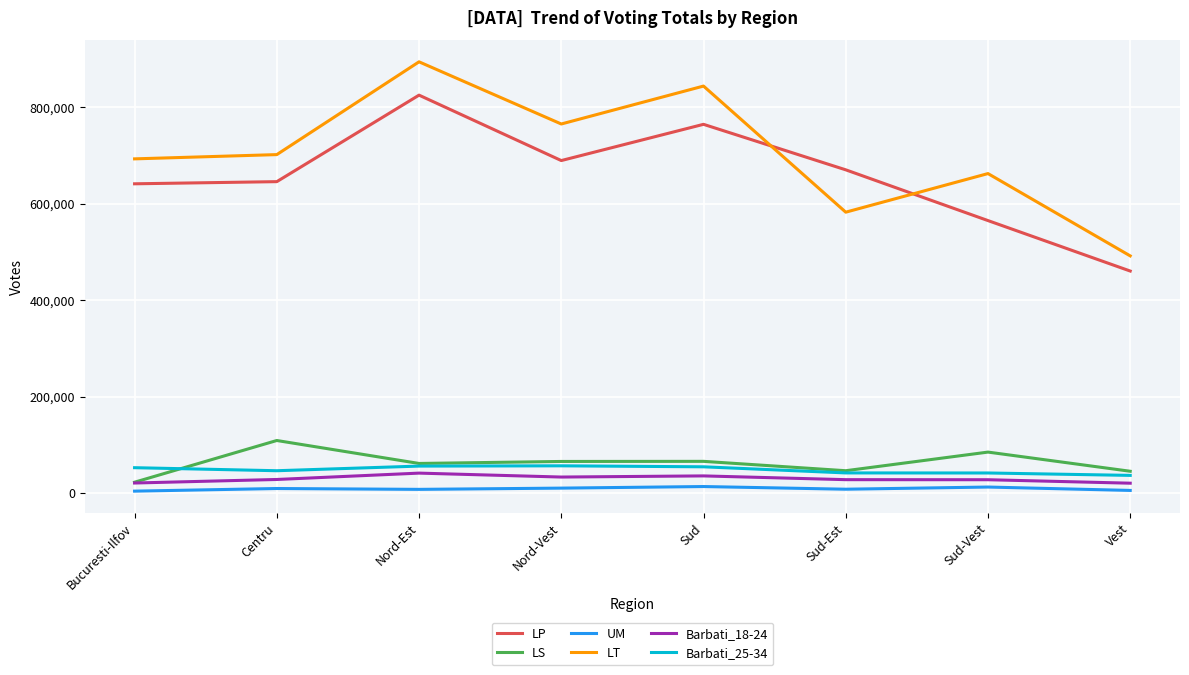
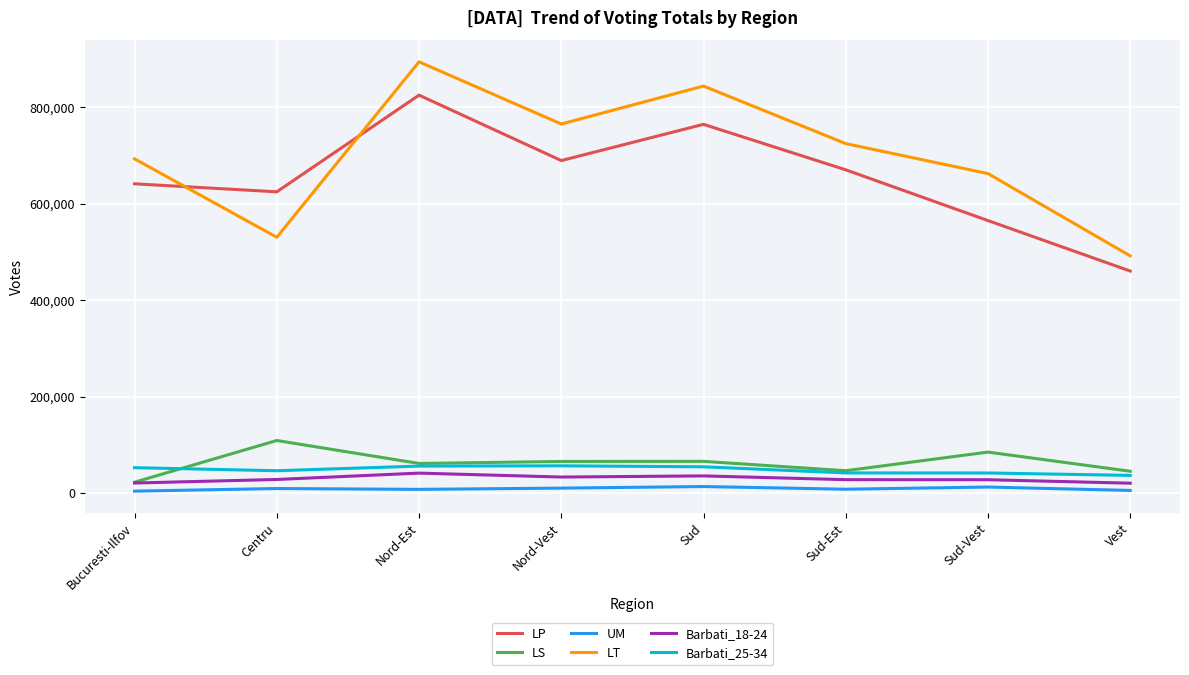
  {
    "LP": {
      "Bucuresti-Ilfov": "640,000",
-     "Centru": "650,000",
+     "Centru": "620,000",
      "Nord-Est": "820,000",
      "Nord-Vest": "690,000",
      "Sud": "760,000",
      "Sud-Est": "670,000",
      "Sud-Vest": "560,000",
      "Vest": "460,000"
    },
    "LS": {
      "Centru": "110,000",
      "Nord-Est": "60,000",
      "Nord-Vest": "70,000",
      "Sud": "70,000",
      "Sud-Vest": "80,000",
      "Vest": "50,000"
    },
    "LT": {
      "Bucuresti-Ilfov": "690,000",
-     "Centru": "700,000",
+     "Centru": "530,000",
      "Nord-Est": "890,000",
      "Nord-Vest": "760,000",
      "Sud": "840,000",
-     "Sud-Est": "580,000",
+     "Sud-Est": "720,000",
      "Sud-Vest": "660,000",
      "Vest": "490,000"
    },
    "Barbati_18-24": {
      "Centru": "30,000",
      "Nord-Est": "40,000",
      "Nord-Vest": "30,000",
      "Sud": "40,000",
      "Sud-Est": "30,000",
      "Sud-Vest": "30,000",
      "Vest": "20,000"
    }
  }
